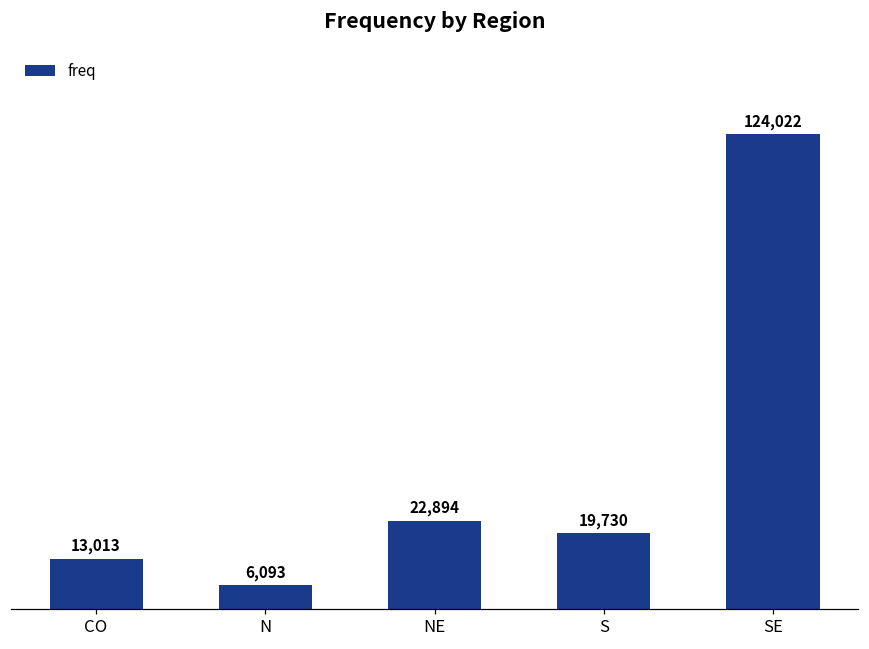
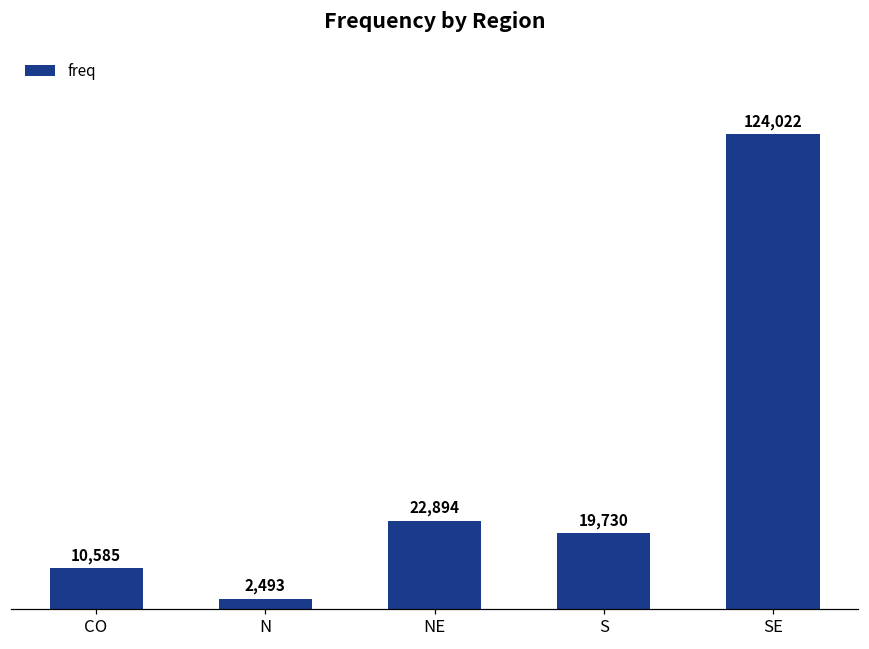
  {
-   "CO": "13,013",
-   "N": "6,093",
+   "CO": "10,585",
+   "N": "2,493",
    "NE": "22,894",
    "S": "19,730",
    "SE": "124,022"
  }
